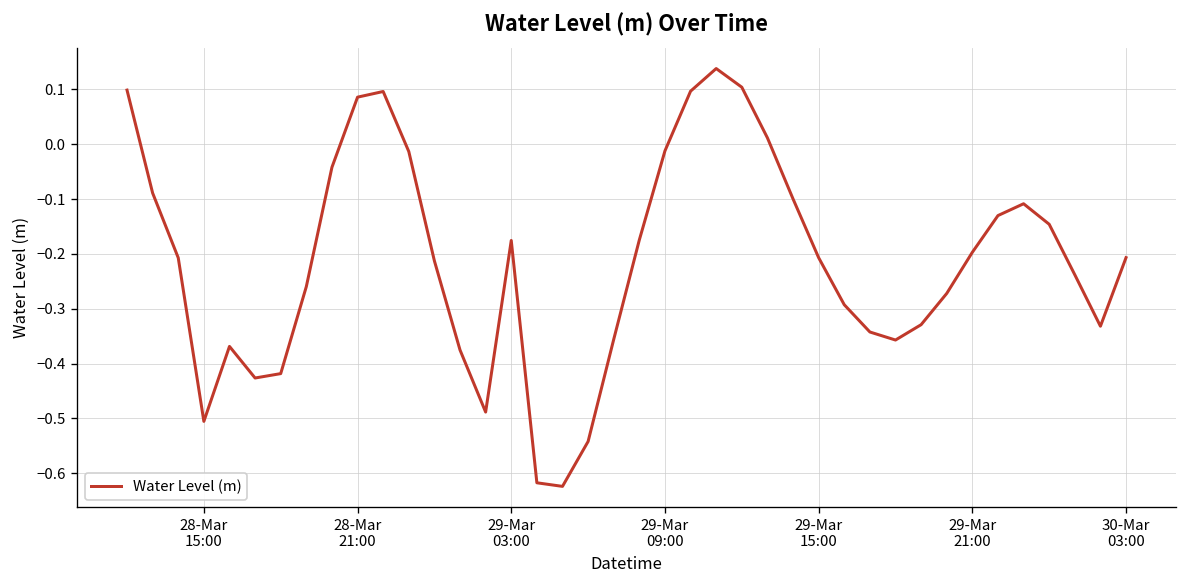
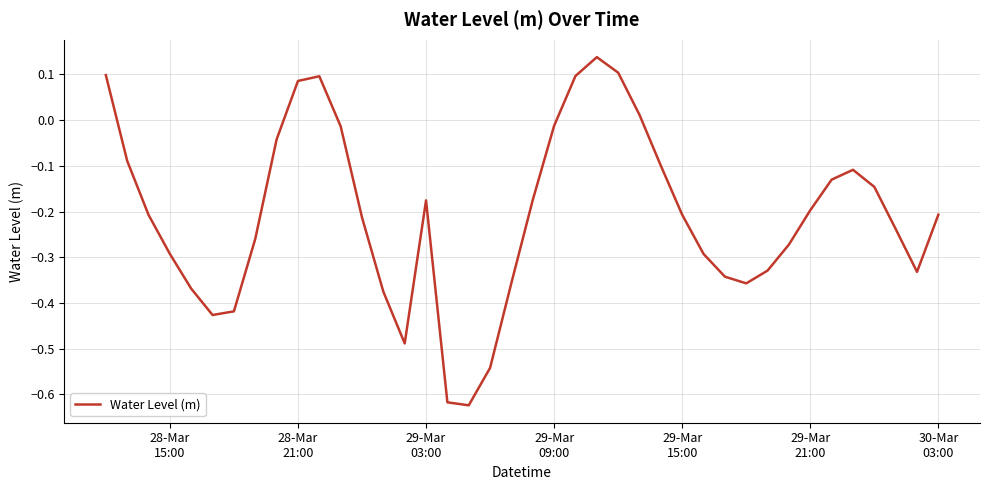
  {
-   "28-Mar 15:00": -0.51,
+   "28-Mar 15:00": -0.29,
    "28-Mar 21:00": 0.09,
    "29-Mar 03:00": -0.18,
    "29-Mar 09:00": -0.01,
    "29-Mar 15:00": -0.21,
    "29-Mar 21:00": -0.20,
    "30-Mar 03:00": -0.21
  }
